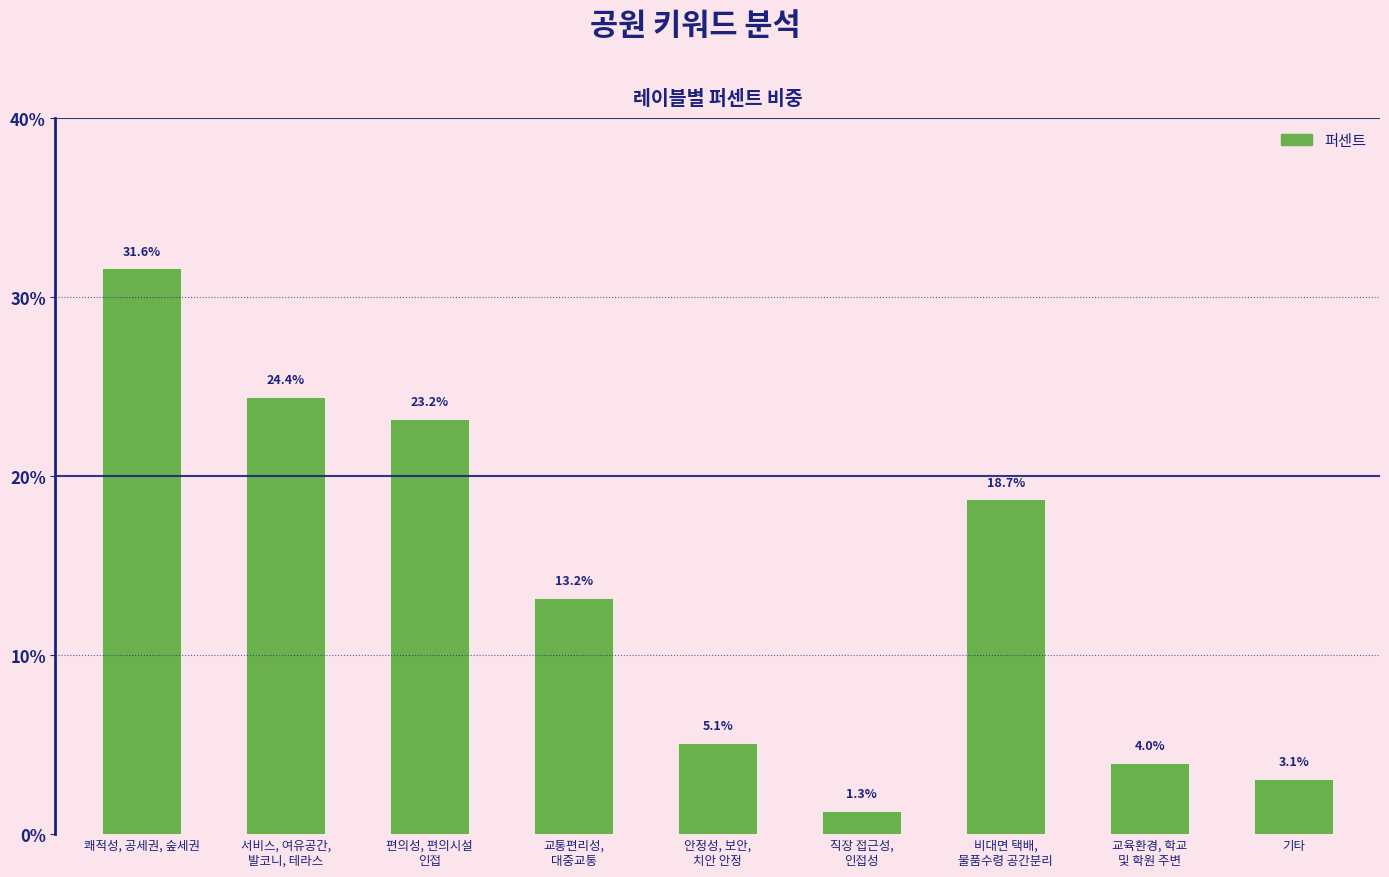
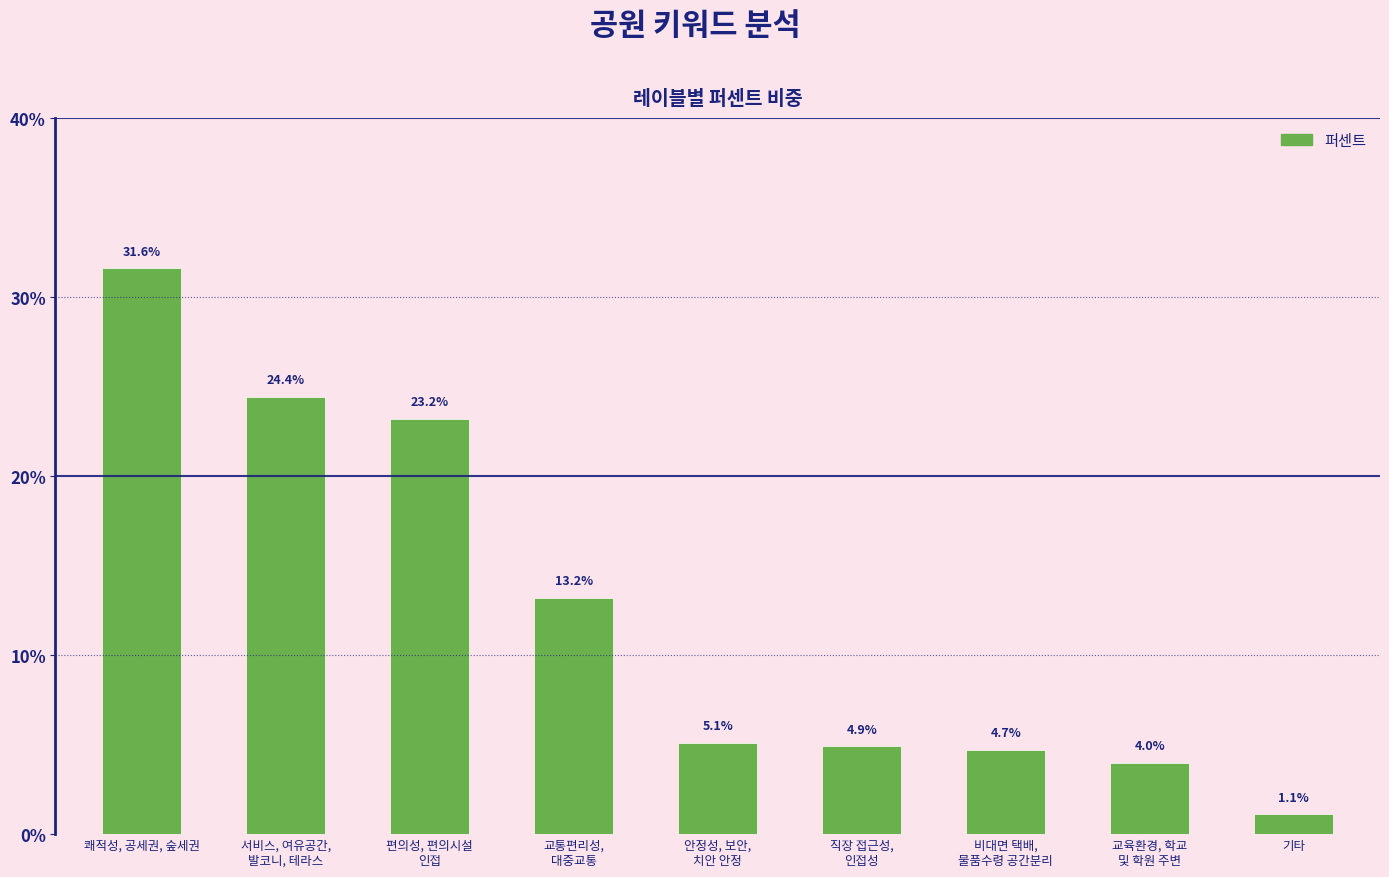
  {
    "쾌적성, 공세권, 숲세권": "31.6%",
    "서비스, 여유공간, 발코니, 테라스": "24.4%",
    "편의성, 편의시설 인접": "23.2%",
    "교통편리성, 대중교통": "13.2%",
    "안정성, 보안, 치안 안정": "5.1%",
-   "직장 접근성, 인접성": "1.3%",
-   "비대면 택배, 물품수령 공간분리": "18.7%",
+   "직장 접근성, 인접성": "4.9%",
+   "비대면 택배, 물품수령 공간분리": "4.7%",
    "교육환경, 학교 및 학원 주변": "4.0%",
-   "기타": "3.1%"
+   "기타": "1.1%"
  }
